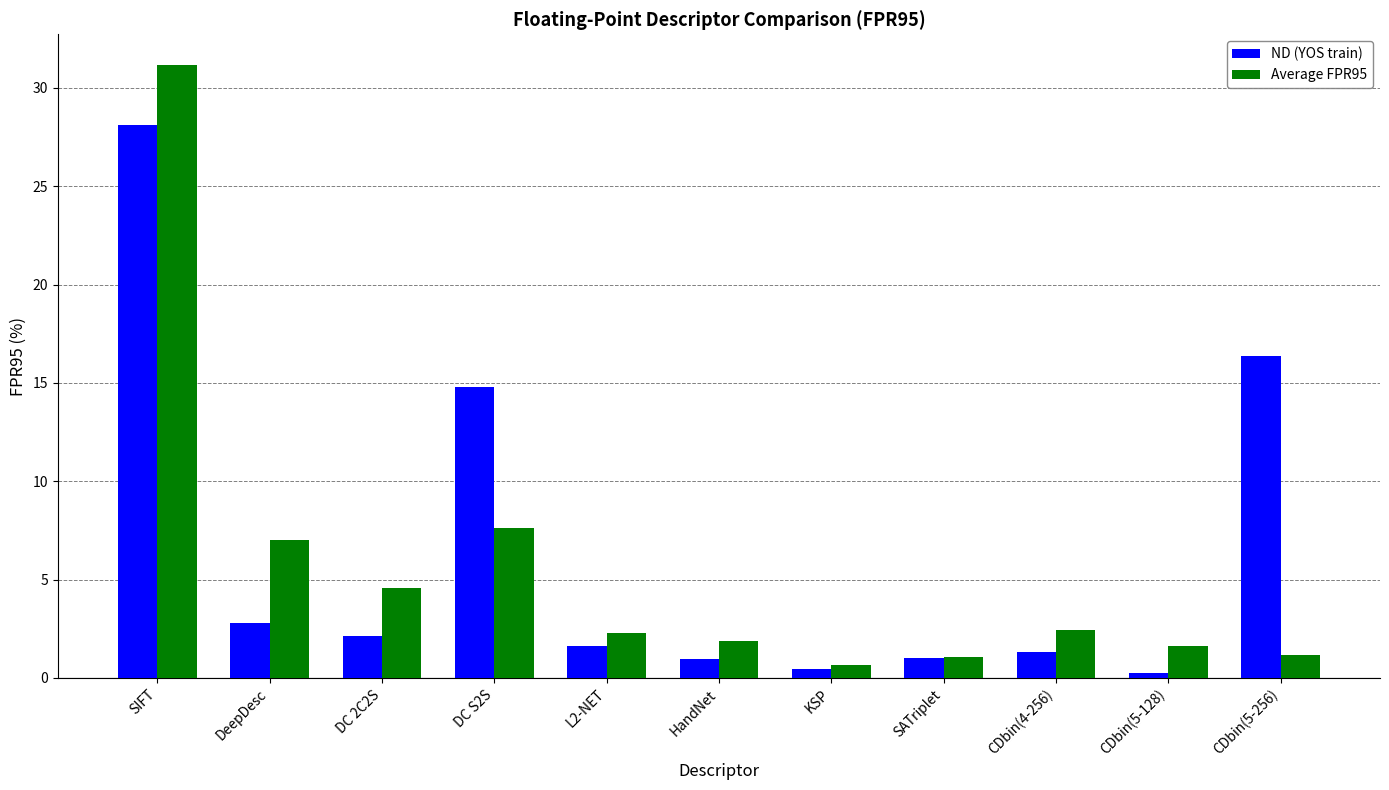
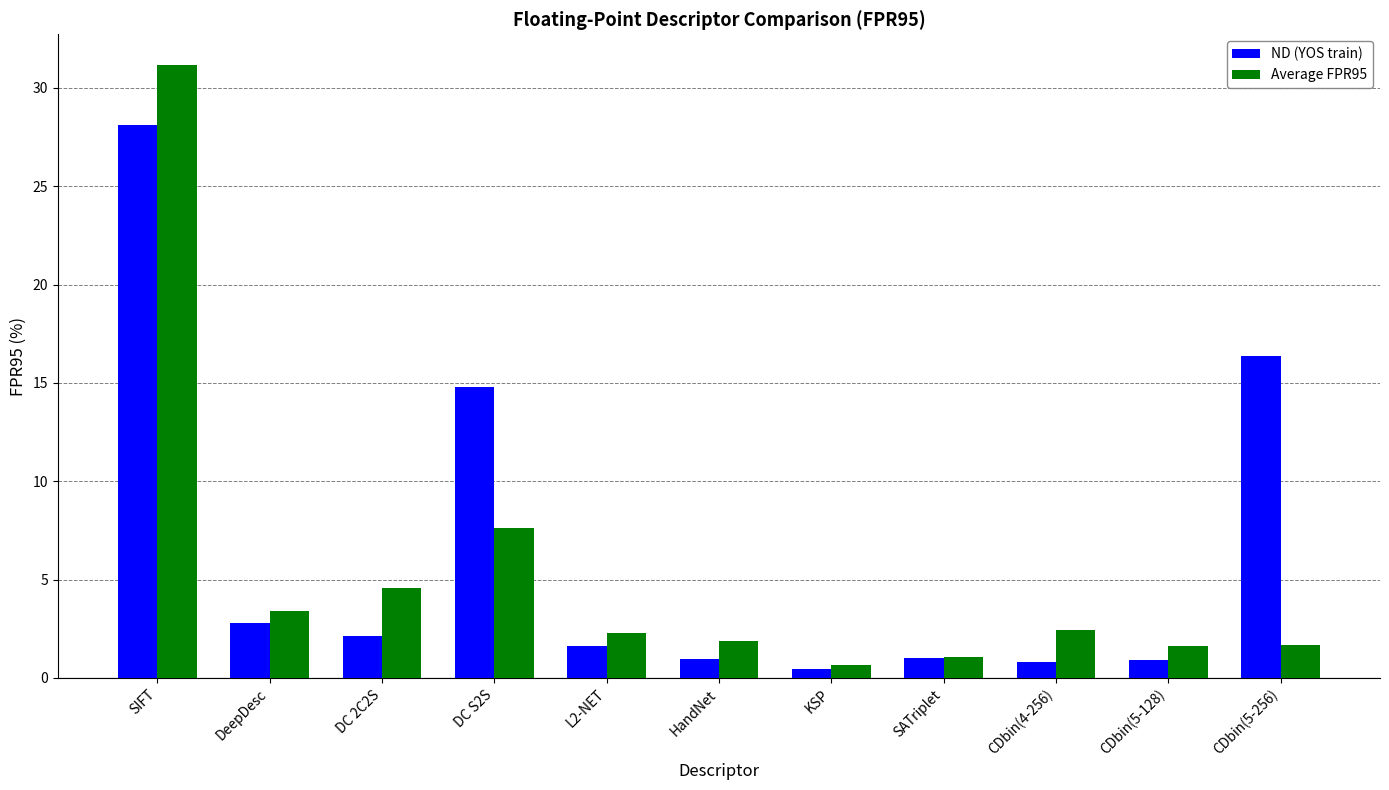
  {
    "ND (YOS train)": {
      "SIFT": 28.1,
      "DeepDesc": 2.8,
      "DC 2C2S": 2.1,
      "DC S2S": 14.8,
      "L2-NET": 1.6,
      "HandNet": 1.0,
      "KSP": 0.5,
      "SATriplet": 1.0,
-     "CDbin(4-256)": 1.3,
-     "CDbin(5-128)": 0.3,
+     "CDbin(4-256)": 0.8,
+     "CDbin(5-128)": 0.9,
      "CDbin(5-256)": 16.4
    },
    "Average FPR95": {
      "SIFT": 31.2,
-     "DeepDesc": 7.0,
+     "DeepDesc": 3.4,
      "DC 2C2S": 4.6,
      "DC S2S": 7.6,
      "L2-NET": 2.3,
      "HandNet": 1.9,
      "KSP": 0.7,
      "SATriplet": 1.1,
      "CDbin(4-256)": 2.4,
      "CDbin(5-128)": 1.6,
-     "CDbin(5-256)": 1.2
+     "CDbin(5-256)": 1.7
    }
  }
